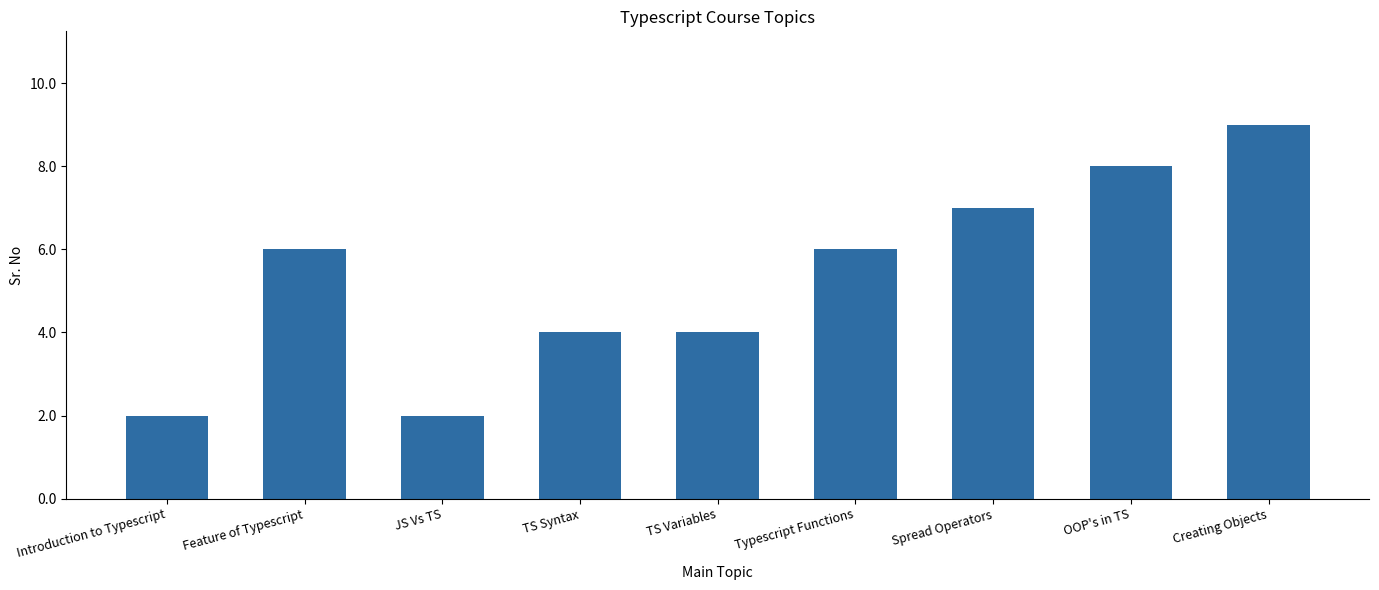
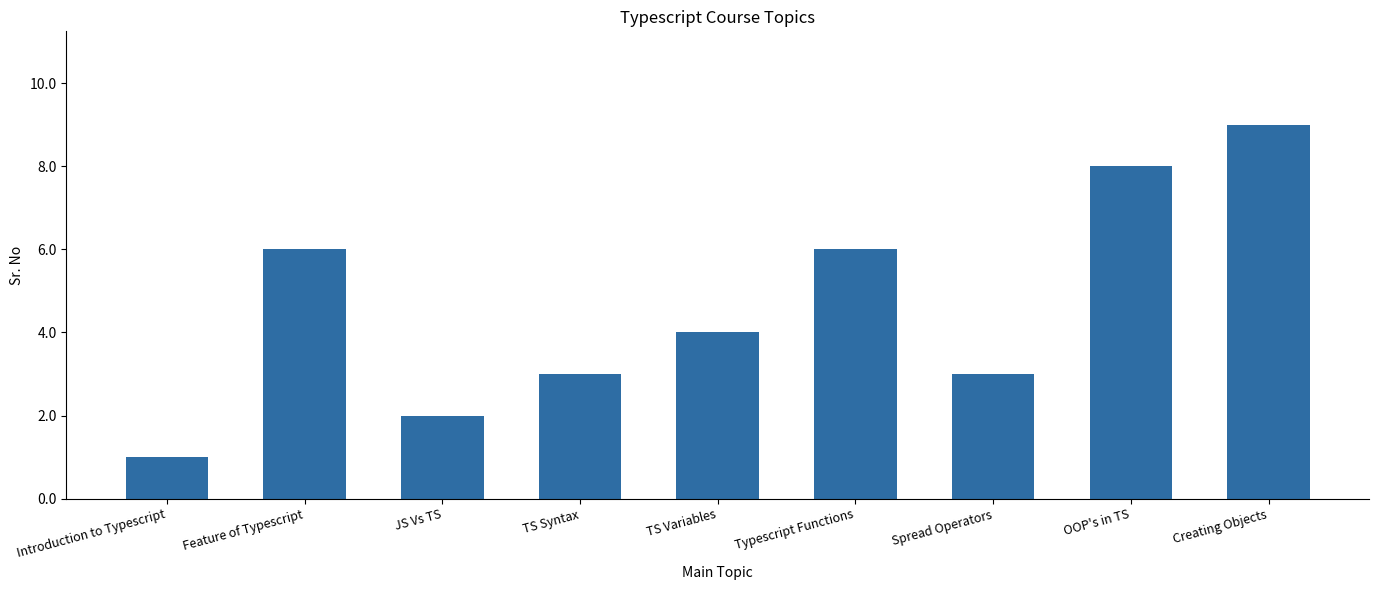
  {
-   "Introduction to Typescript": 2,
+   "Introduction to Typescript": 1,
    "Feature of Typescript": 6,
    "JS Vs TS": 2,
-   "TS Syntax": 4,
+   "TS Syntax": 3,
    "TS Variables": 4,
    "Typescript Functions": 6,
-   "Spread Operators": 7,
+   "Spread Operators": 3,
    "OOP's in TS": 8,
    "Creating Objects": 9
  }
